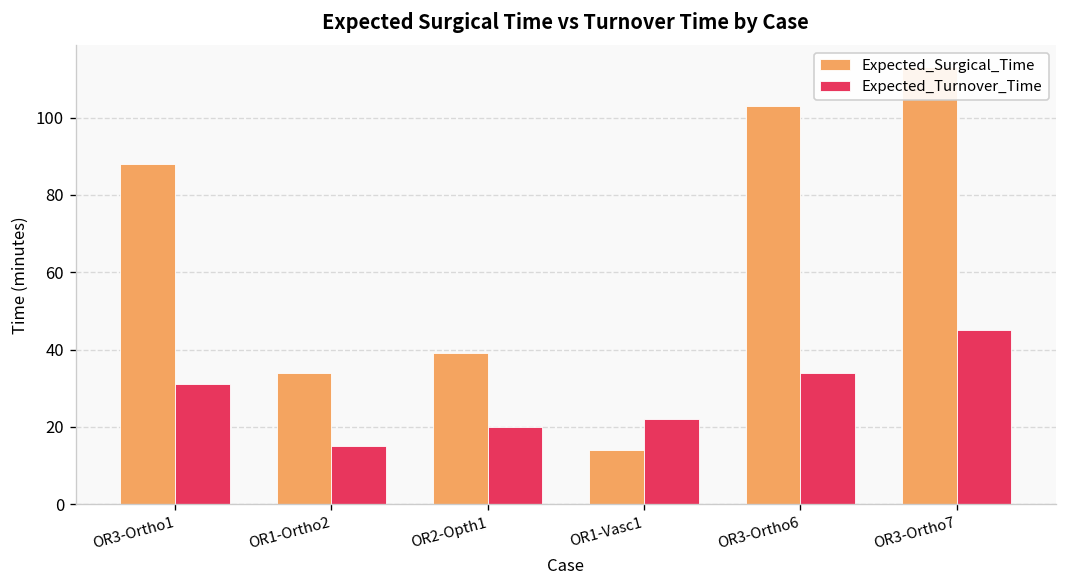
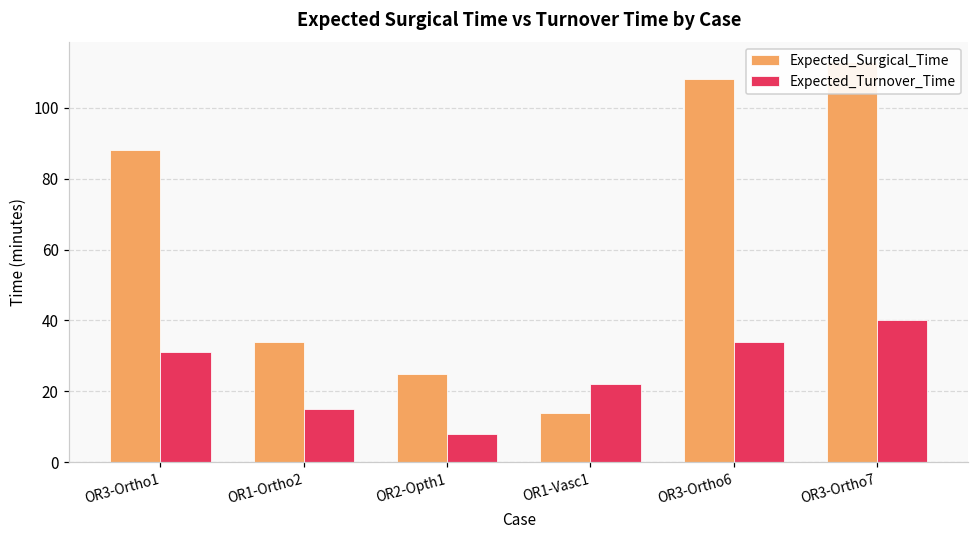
  {
    "Expected_Surgical_Time": {
      "OR3-Ortho1": 88,
      "OR1-Ortho2": 34,
-     "OR2-Opth1": 39,
+     "OR2-Opth1": 25,
      "OR1-Vasc1": 14,
-     "OR3-Ortho6": 103
+     "OR3-Ortho6": 108
    },
    "Expected_Turnover_Time": {
      "OR3-Ortho1": 31,
      "OR1-Ortho2": 15,
-     "OR2-Opth1": 20,
+     "OR2-Opth1": 8,
      "OR1-Vasc1": 22,
      "OR3-Ortho6": 34,
-     "OR3-Ortho7": 45
+     "OR3-Ortho7": 40
    }
  }
